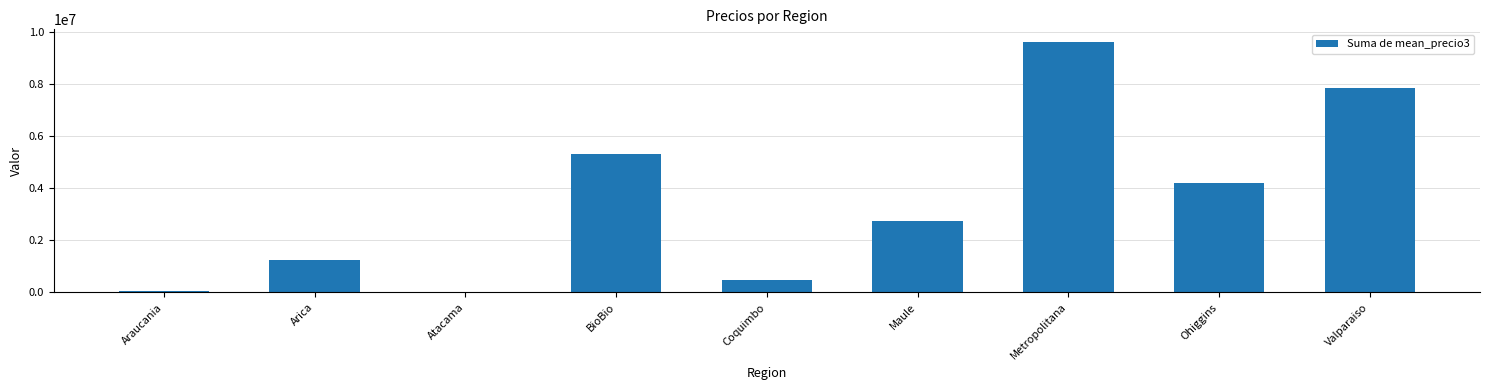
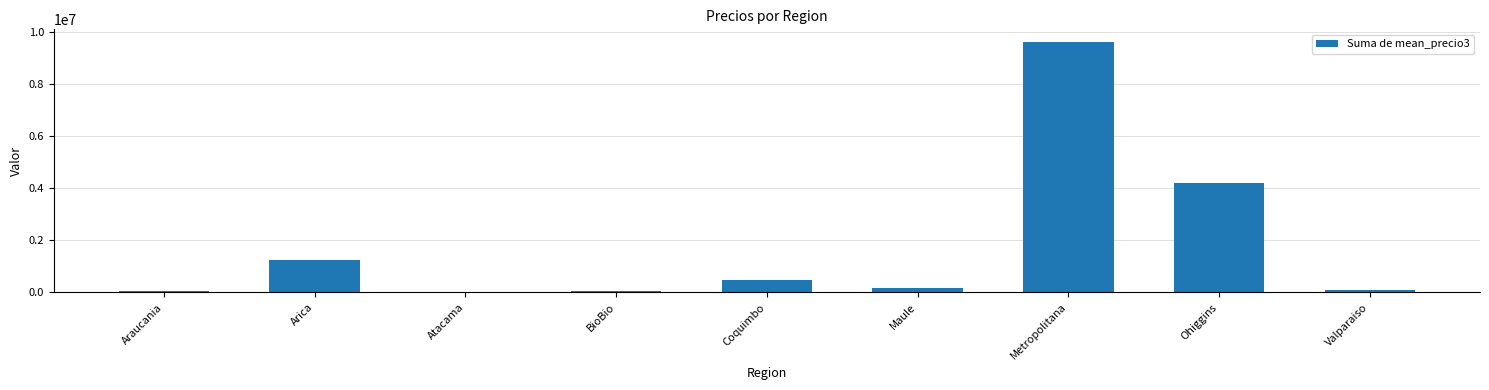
  {
    "Arica": 1200000,
-   "BioBio": 5300000,
+   "BioBio": 100000,
    "Coquimbo": 500000,
-   "Maule": 2700000,
+   "Maule": 200000,
    "Metropolitana": 9600000,
    "Ohiggins": 4200000,
-   "Valparaiso": 7800000
+   "Valparaiso": 100000
  }
